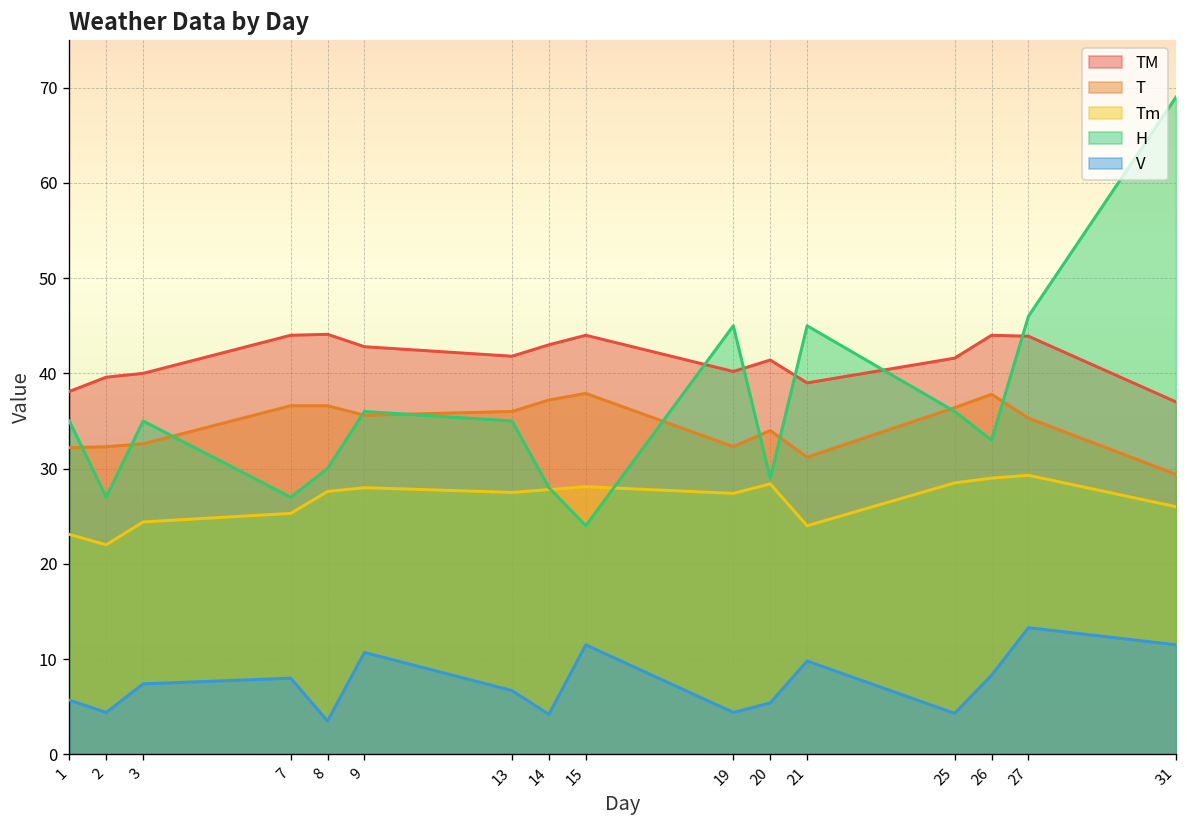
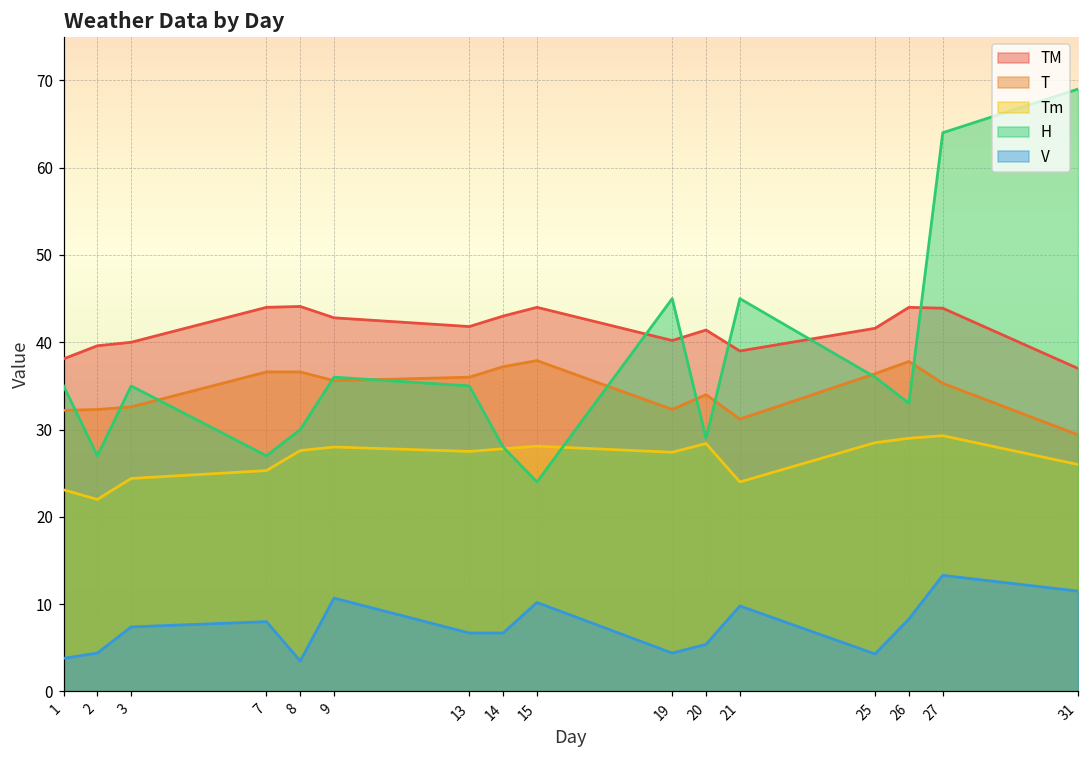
  {
    "H": {
      "1": 35,
      "2": 27,
      "3": 35,
      "7": 27,
      "8": 30,
      "9": 36,
      "13": 35,
      "15": 24,
      "19": 45,
      "20": 29,
      "21": 45,
      "25": 36,
      "26": 33,
-     "27": 46,
+     "27": 64,
      "31": 69
    },
    "V": {
-     "1": 6,
+     "1": 4,
      "2": 4,
      "3": 7,
      "7": 8,
      "8": 4,
      "9": 11,
      "13": 7,
-     "14": 4,
-     "15": 12,
+     "14": 7,
+     "15": 10,
      "19": 4,
      "20": 5,
      "21": 10,
      "25": 4,
      "26": 8,
      "27": 13,
      "31": 12
    }
  }
